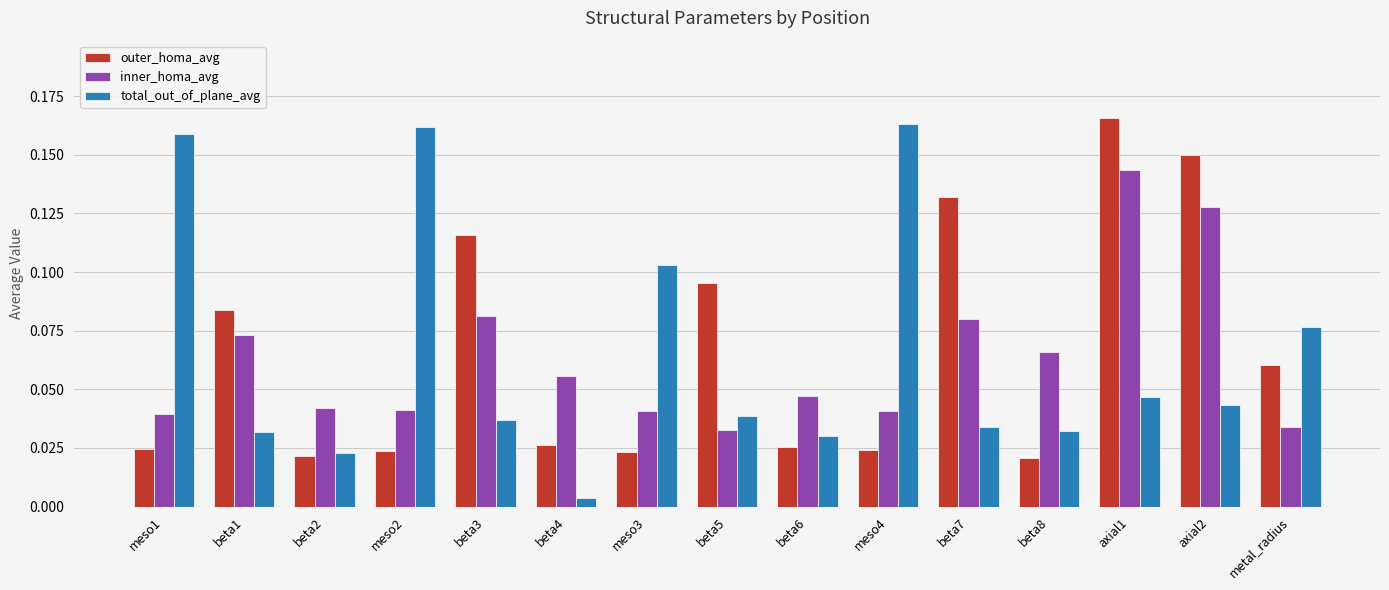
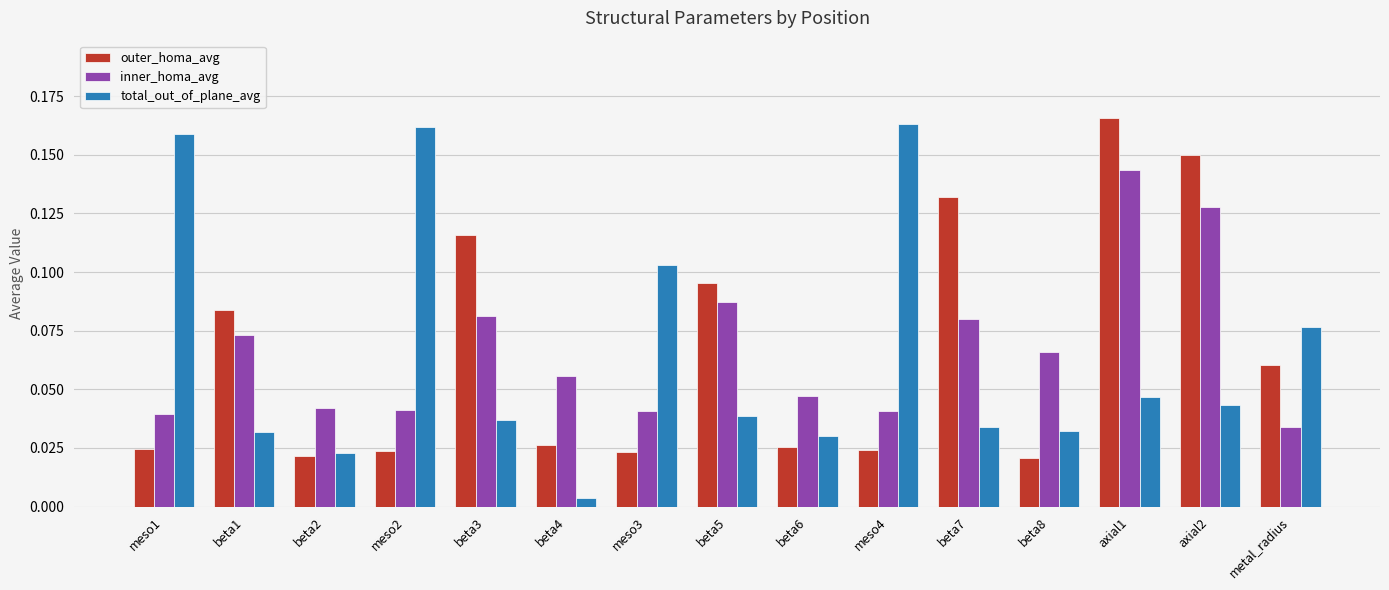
  {
    "outer_homa_avg": {
      "meso1": 0.025,
      "beta1": 0.084,
      "beta2": 0.022,
      "meso2": 0.024,
      "beta3": 0.116,
      "beta4": 0.026,
      "meso3": 0.023,
      "beta5": 0.095,
      "beta6": 0.025,
      "meso4": 0.024,
      "beta7": 0.132,
      "beta8": 0.021,
      "axial1": 0.166,
      "axial2": 0.150,
      "metal_radius": 0.060
    },
    "inner_homa_avg": {
      "meso1": 0.039,
      "beta1": 0.073,
      "beta2": 0.042,
      "meso2": 0.041,
      "beta3": 0.081,
      "beta4": 0.056,
      "meso3": 0.041,
-     "beta5": 0.033,
+     "beta5": 0.087,
      "beta6": 0.047,
      "meso4": 0.041,
      "beta7": 0.080,
      "beta8": 0.066,
      "axial1": 0.144,
      "axial2": 0.128,
      "metal_radius": 0.034
    },
    "total_out_of_plane_avg": {
      "meso1": 0.159,
      "beta1": 0.032,
      "beta2": 0.023,
      "meso2": 0.162,
      "beta3": 0.037,
      "beta4": 0.004,
      "meso3": 0.103,
      "beta5": 0.039,
      "beta6": 0.030,
      "meso4": 0.163,
      "beta7": 0.034,
      "beta8": 0.032,
      "axial1": 0.047,
      "axial2": 0.043,
      "metal_radius": 0.077
    }
  }
